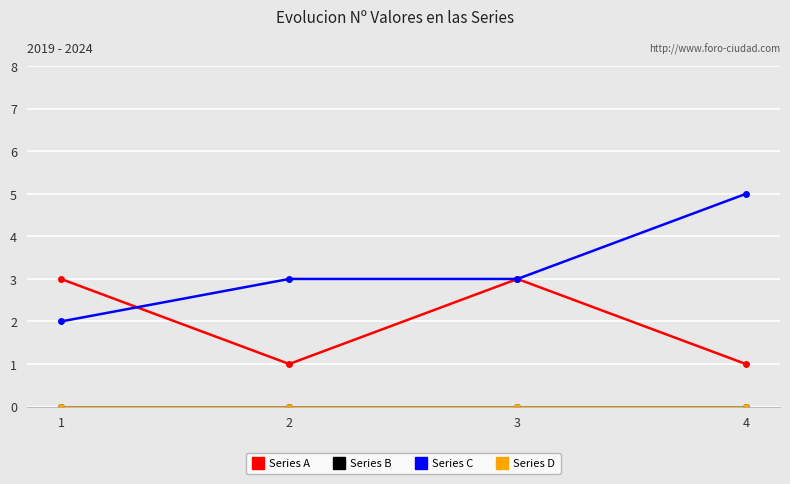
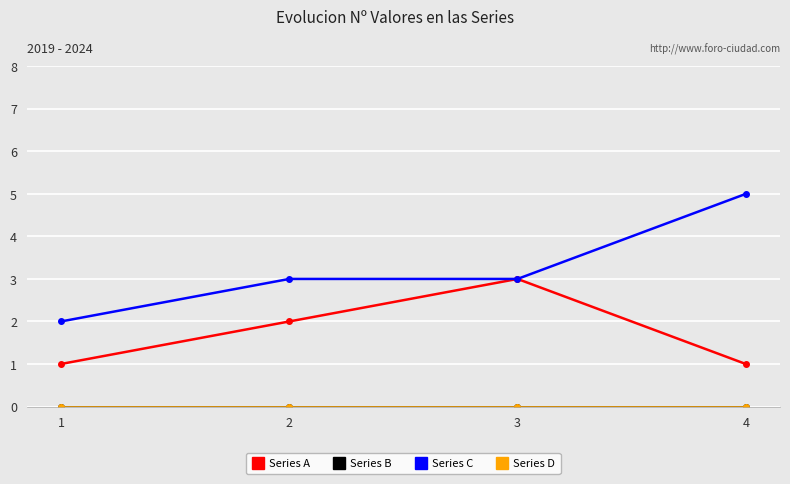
  {
    "Series A": {
-     "1": 3,
-     "2": 1,
+     "1": 1,
+     "2": 2,
      "4": 1
    },
    "Series D": {
      "1": 0,
      "2": 0,
      "3": 0,
      "4": 0
    },
    "Series C": {
      "1": 2,
      "2": 3,
      "4": 5
    }
  }
